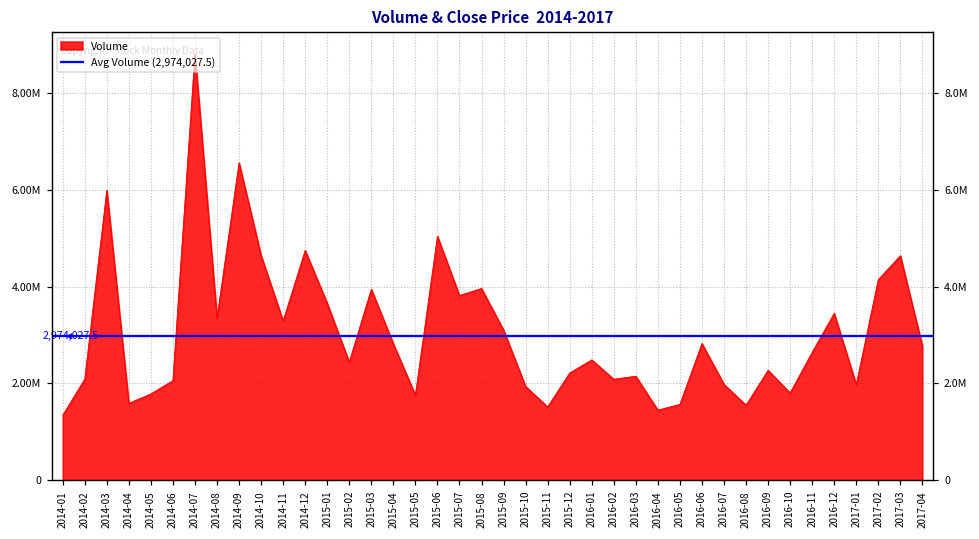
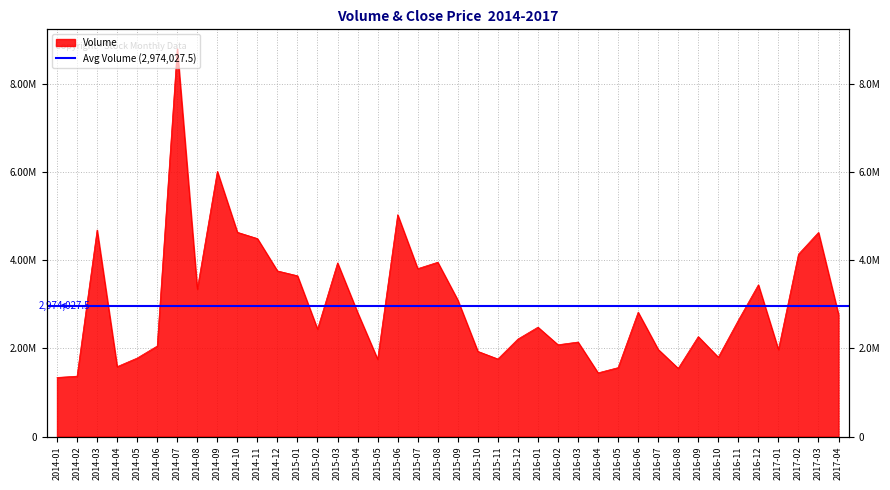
  {
    "2014-01": 1300000,
-   "2014-02": 2100000,
-   "2014-03": 6000000,
+   "2014-02": 1400000,
+   "2014-03": 4700000,
    "2014-04": 1600000,
    "2014-05": 1800000,
    "2014-06": 2100000,
    "2014-08": 3300000,
-   "2014-09": 6600000,
+   "2014-09": 6000000,
    "2014-10": 4600000,
-   "2014-11": 3300000,
-   "2014-12": 4700000,
+   "2014-11": 4500000,
+   "2014-12": 3800000,
    "2015-01": 3700000,
    "2015-02": 2400000,
    "2015-03": 3900000,
    "2015-04": 2800000,
    "2015-05": 1800000,
    "2015-06": 5000000,
    "2015-07": 3800000,
    "2015-08": 4000000,
    "2015-09": 3100000,
    "2015-10": 1900000,
-   "2015-11": 1500000,
+   "2015-11": 1800000,
    "2015-12": 2200000,
    "2016-01": 2500000,
    "2016-02": 2100000,
    "2016-03": 2100000,
    "2016-04": 1400000,
    "2016-05": 1600000,
    "2016-06": 2800000,
    "2016-07": 2000000,
    "2016-08": 1500000,
    "2016-09": 2300000,
    "2016-10": 1800000,
    "2016-11": 2600000,
    "2016-12": 3400000,
    "2017-01": 2000000,
    "2017-02": 4100000,
    "2017-03": 4600000,
    "2017-04": 2800000
  }
